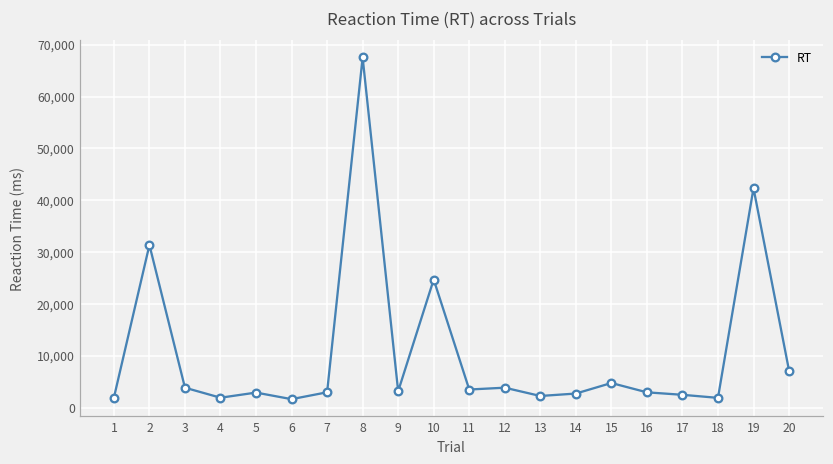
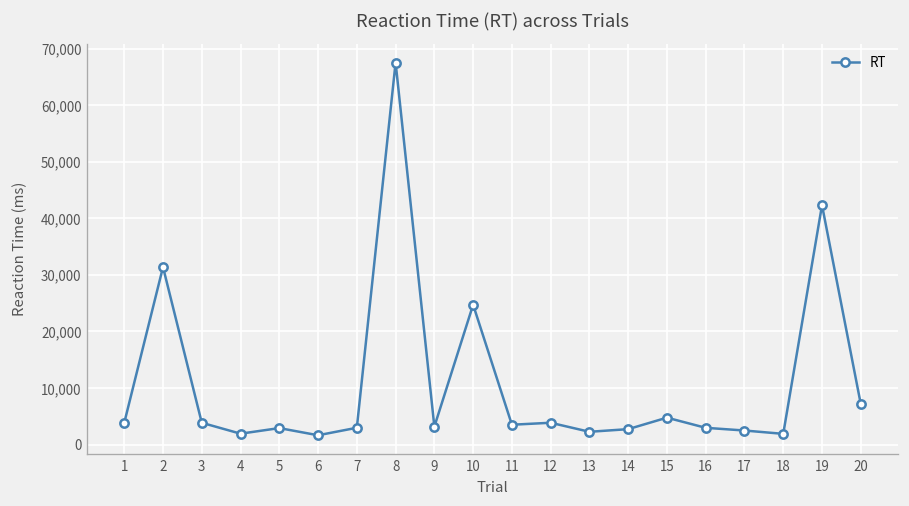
  {
-   "1": "2,000",
+   "1": "4,000",
    "2": "31,000",
    "3": "4,000",
    "4": "2,000",
    "5": "3,000",
    "6": "2,000",
    "7": "3,000",
    "8": "68,000",
    "9": "3,000",
    "10": "25,000",
    "11": "4,000",
    "12": "4,000",
    "13": "2,000",
    "14": "3,000",
    "15": "5,000",
    "16": "3,000",
    "17": "2,000",
    "18": "2,000",
    "19": "42,000",
    "20": "7,000"
  }
